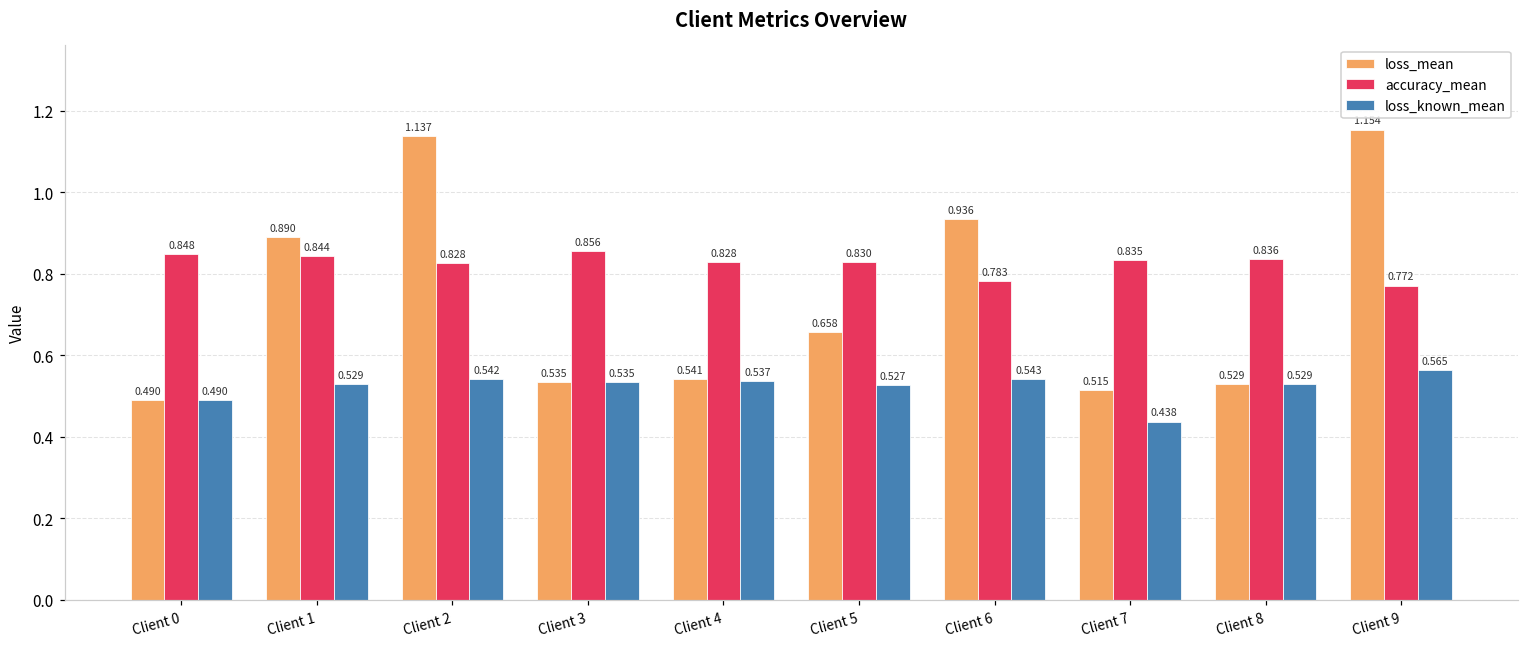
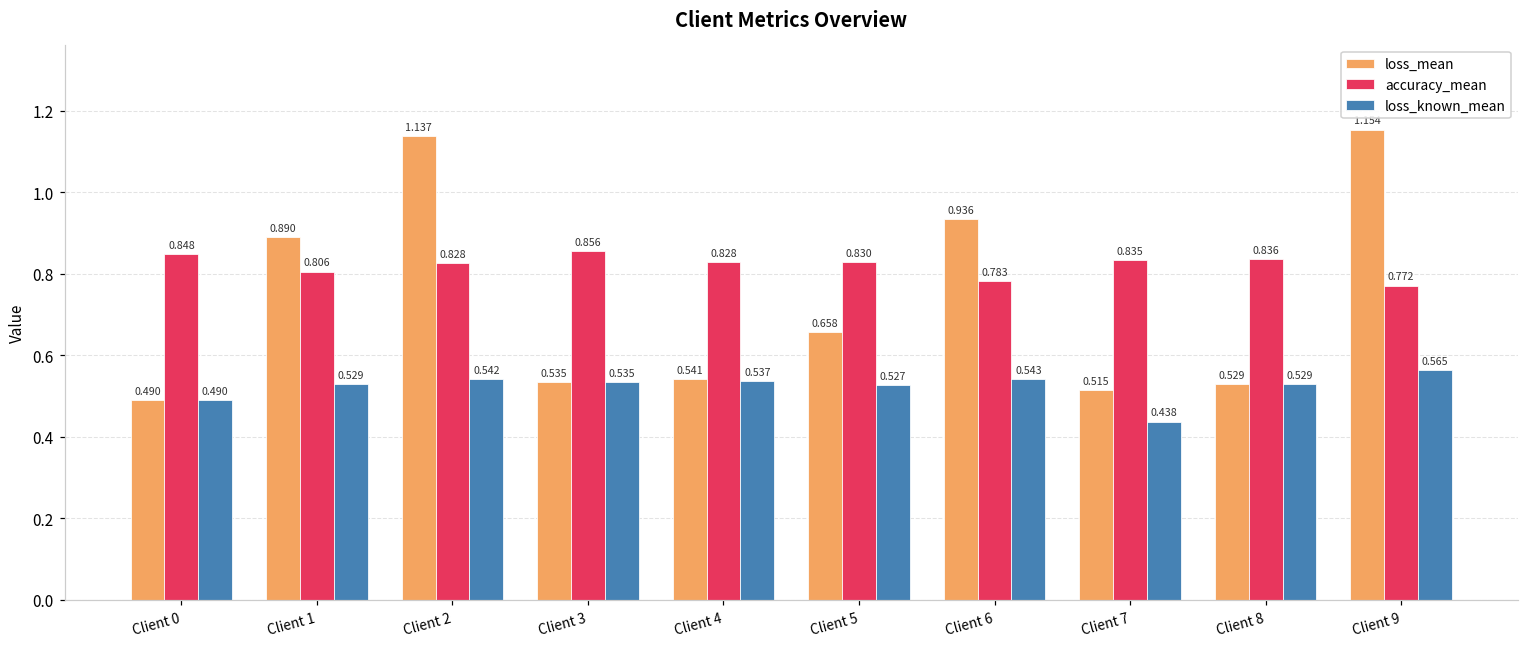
  {
    "loss_mean": {
      "Client 0": 0.490,
      "Client 1": 0.890,
      "Client 2": 1.137,
      "Client 3": 0.535,
      "Client 4": 0.541,
      "Client 5": 0.658,
      "Client 6": 0.936,
      "Client 7": 0.515,
      "Client 8": 0.529
    },
    "accuracy_mean": {
      "Client 0": 0.848,
-     "Client 1": 0.844,
+     "Client 1": 0.806,
      "Client 2": 0.828,
      "Client 3": 0.856,
      "Client 4": 0.828,
      "Client 5": 0.830,
      "Client 6": 0.783,
      "Client 7": 0.835,
      "Client 8": 0.836,
      "Client 9": 0.772
    },
    "loss_known_mean": {
      "Client 0": 0.490,
      "Client 1": 0.529,
      "Client 2": 0.542,
      "Client 3": 0.535,
      "Client 4": 0.537,
      "Client 5": 0.527,
      "Client 6": 0.543,
      "Client 7": 0.438,
      "Client 8": 0.529,
      "Client 9": 0.565
    }
  }
